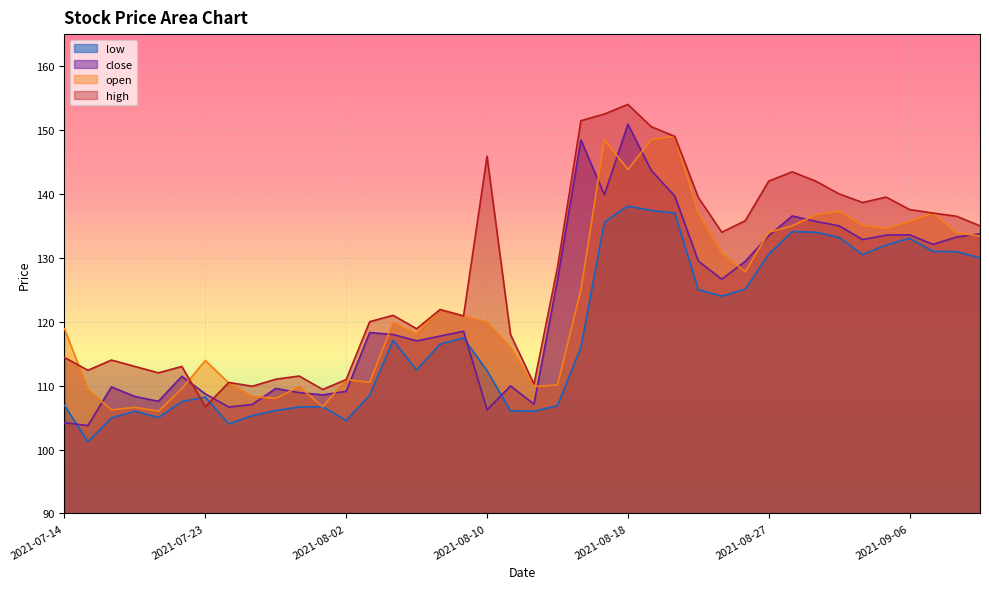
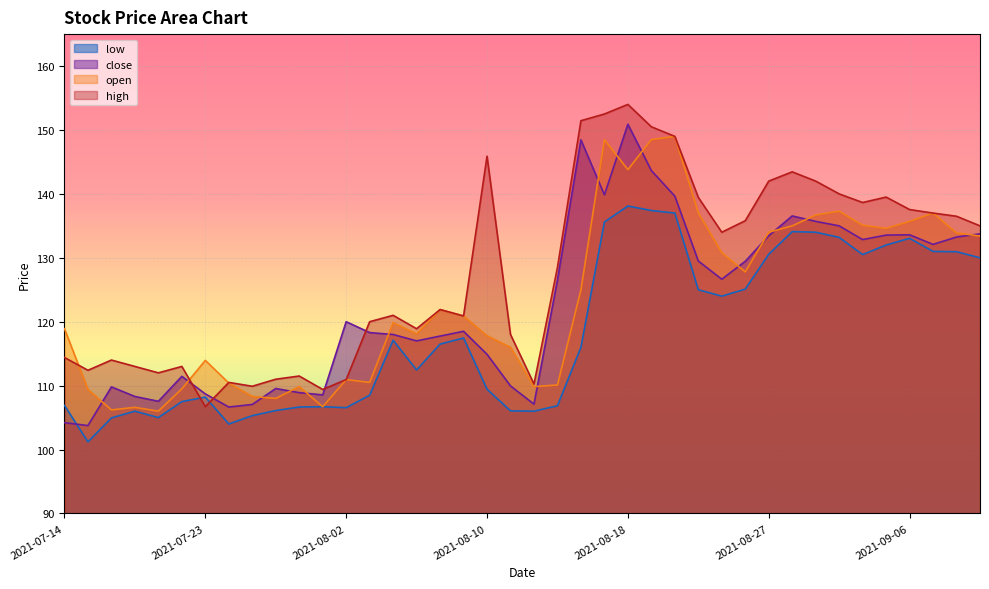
  {
    "low": {
      "2021-07-14": 107,
      "2021-07-23": 108,
-     "2021-08-02": 105,
-     "2021-08-10": 112,
+     "2021-08-02": 107,
+     "2021-08-10": 109,
      "2021-08-18": 138,
      "2021-08-27": 131,
      "2021-09-06": 133
    },
    "close": {
      "2021-07-14": 104,
      "2021-07-23": 109,
-     "2021-08-02": 109,
-     "2021-08-10": 106,
+     "2021-08-02": 120,
+     "2021-08-10": 115,
      "2021-08-18": 151,
      "2021-08-27": 133,
      "2021-09-06": 134
    },
    "open": {
      "2021-07-14": 119,
      "2021-07-23": 114,
-     "2021-08-10": 120,
+     "2021-08-10": 118,
      "2021-08-18": 144,
      "2021-08-27": 134,
      "2021-09-06": 136
    },
    "high": {
      "2021-07-14": 114,
      "2021-07-23": 107,
      "2021-08-10": 146,
      "2021-08-18": 154,
      "2021-08-27": 142,
      "2021-09-06": 138
    }
  }
